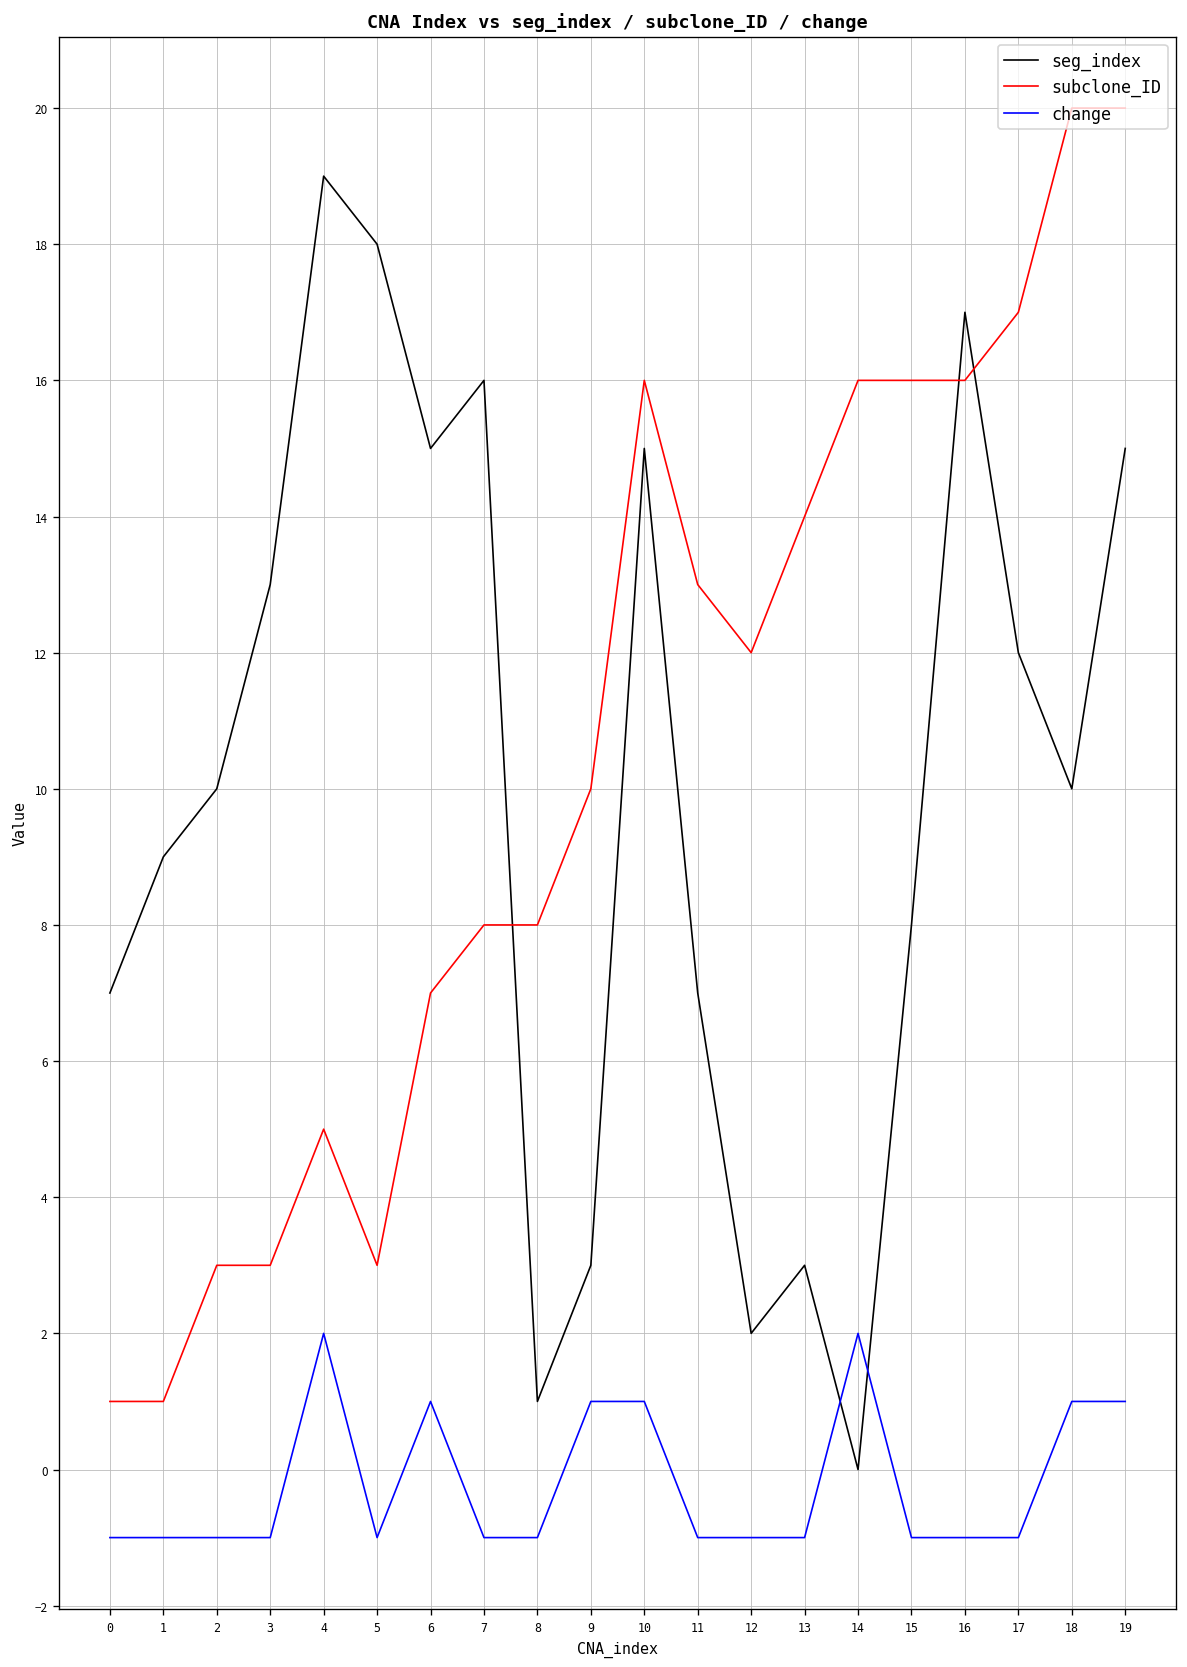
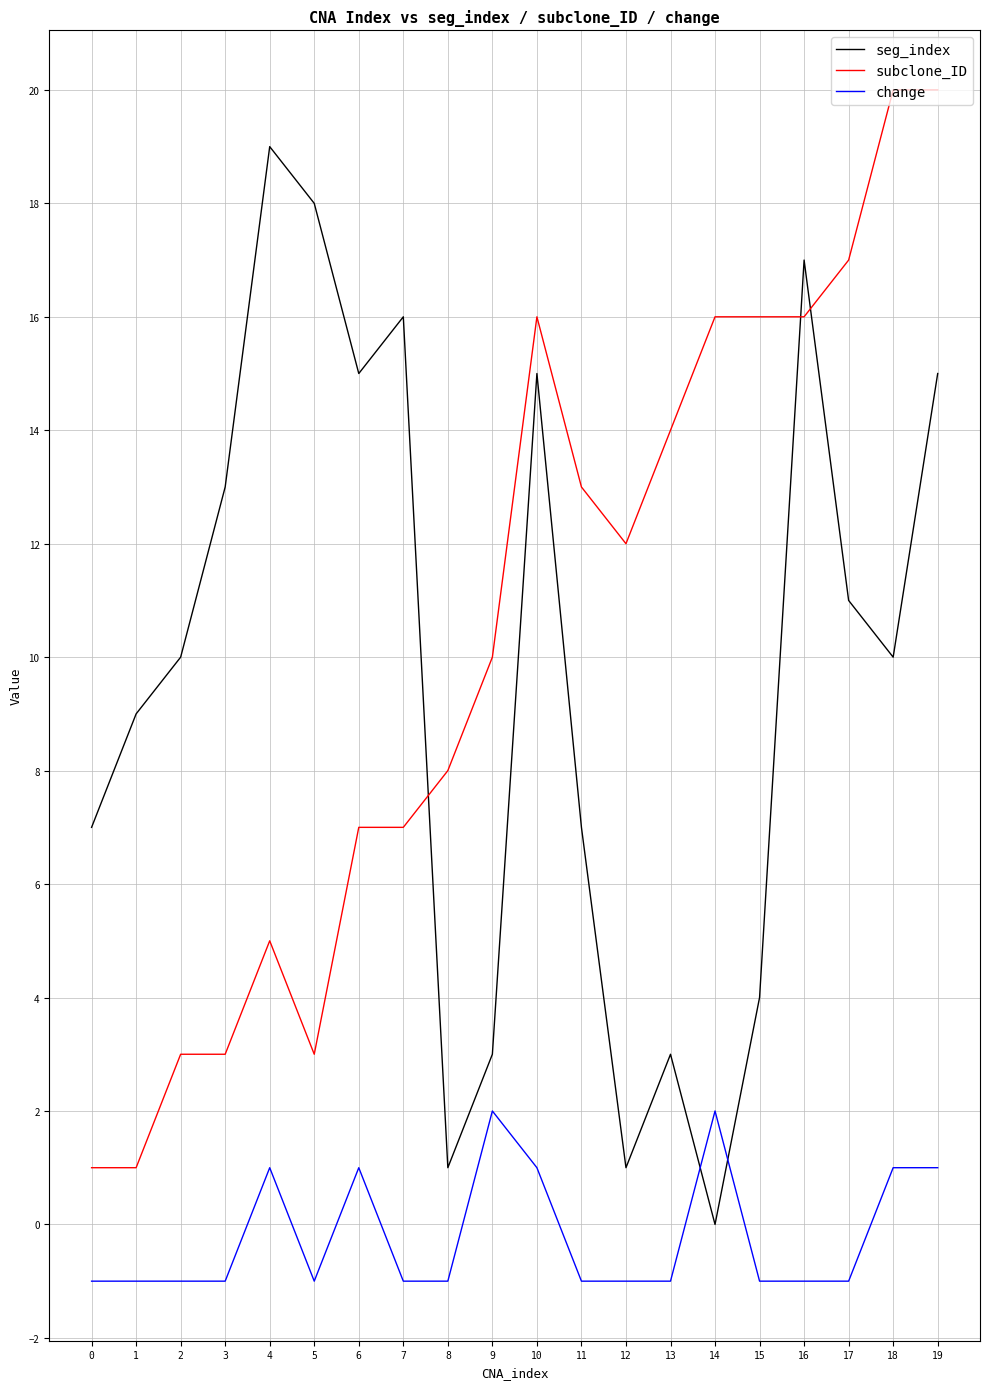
  {
    "seg_index": {
      "0": 7,
      "1": 9,
      "2": 10,
      "3": 13,
      "4": 19,
      "5": 18,
      "6": 15,
      "7": 16,
      "8": 1,
      "9": 3,
      "10": 15,
      "11": 7,
-     "12": 2,
+     "12": 1,
      "13": 3,
      "14": 0,
-     "15": 8,
+     "15": 4,
      "16": 17,
-     "17": 12,
+     "17": 11,
      "18": 10,
      "19": 15
    },
    "subclone_ID": {
      "0": 1,
      "1": 1,
      "2": 3,
      "3": 3,
      "4": 5,
      "5": 3,
      "6": 7,
-     "7": 8,
+     "7": 7,
      "8": 8,
      "9": 10,
      "10": 16,
      "11": 13,
      "12": 12,
      "13": 14,
      "14": 16,
      "15": 16,
      "16": 16,
      "17": 17
    },
    "change": {
      "0": -1,
      "1": -1,
      "2": -1,
      "3": -1,
-     "4": 2,
+     "4": 1,
      "5": -1,
      "6": 1,
      "7": -1,
      "8": -1,
-     "9": 1,
+     "9": 2,
      "10": 1,
      "11": -1,
      "12": -1,
      "13": -1,
      "14": 2,
      "15": -1,
      "16": -1,
      "17": -1,
      "18": 1,
      "19": 1
    }
  }
